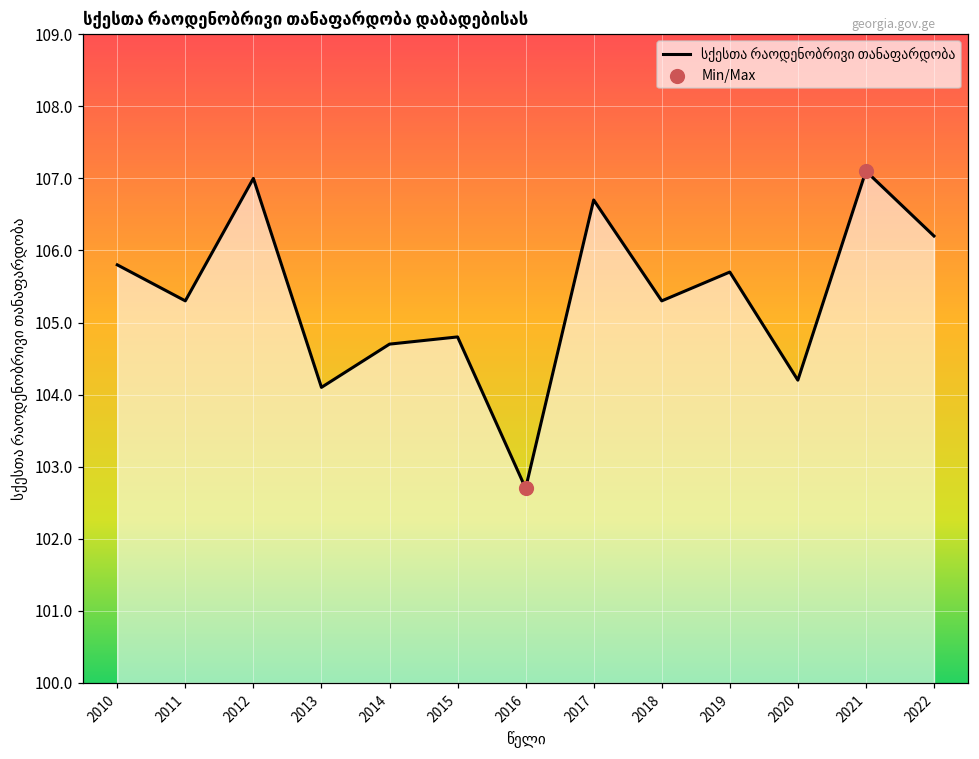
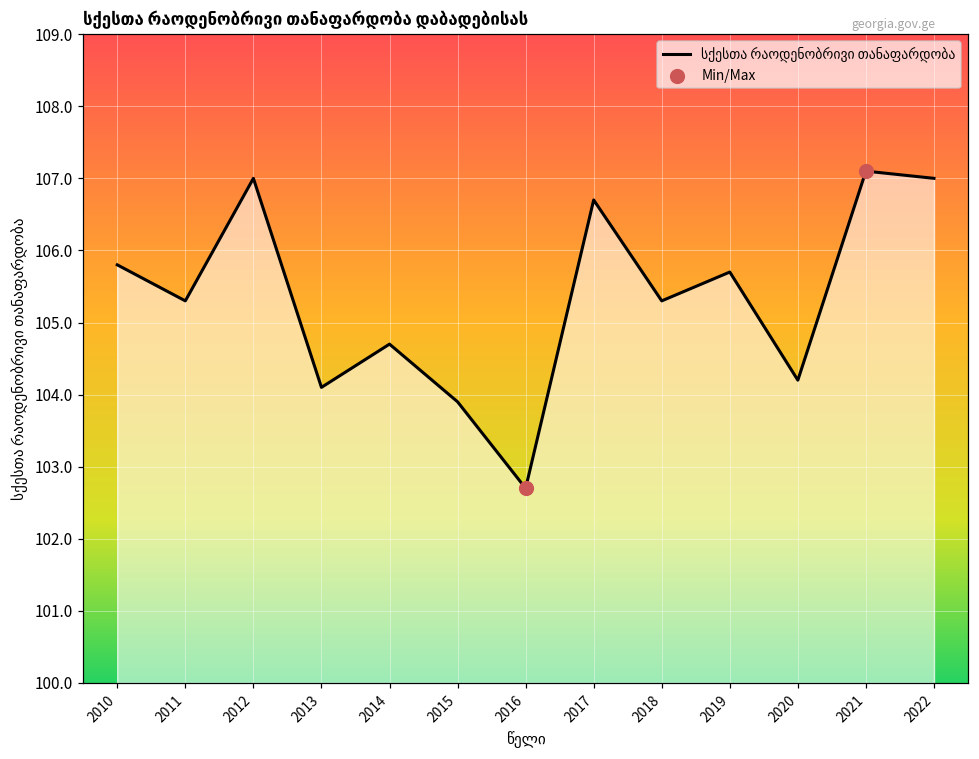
  {
    "სქესთა რაოდენობრივი თანაფარდობა": {
      "2010": 105.8,
      "2011": 105.3,
      "2012": 107.0,
      "2013": 104.1,
      "2014": 104.7,
-     "2015": 104.8,
+     "2015": 103.9,
      "2017": 106.7,
      "2018": 105.3,
      "2019": 105.7,
      "2020": 104.2,
-     "2022": 106.2
+     "2022": 107.0
    }
  }
